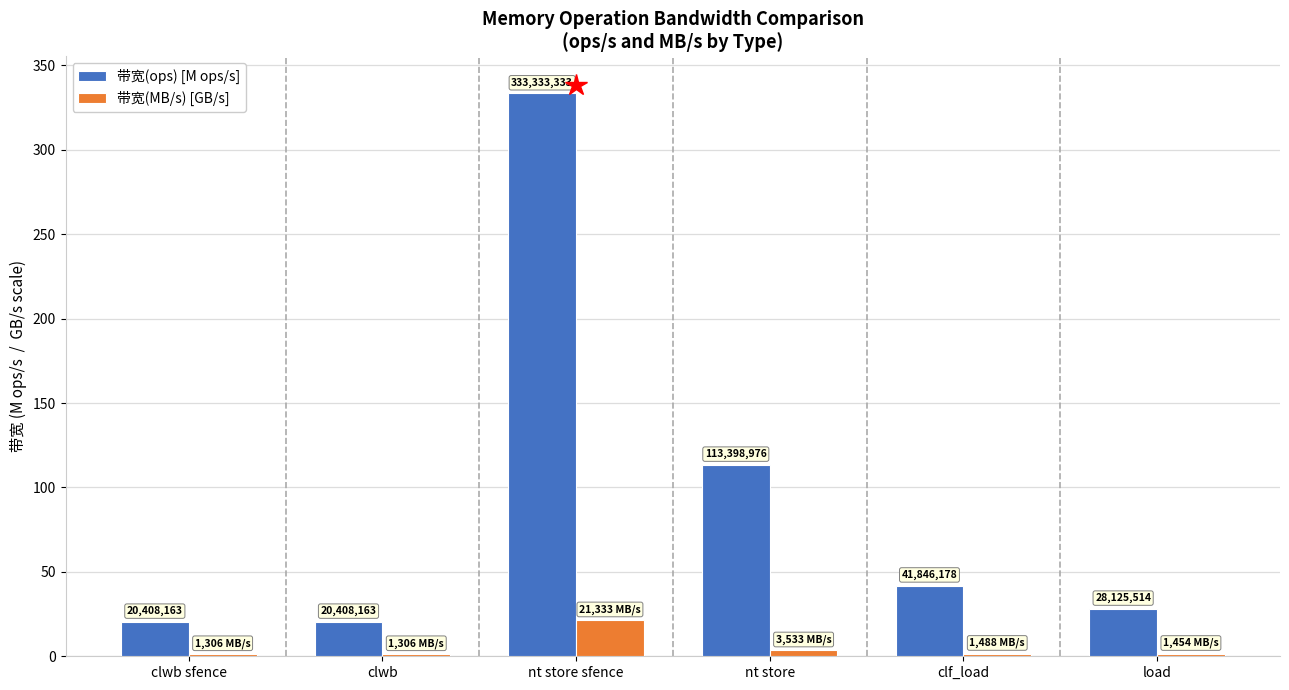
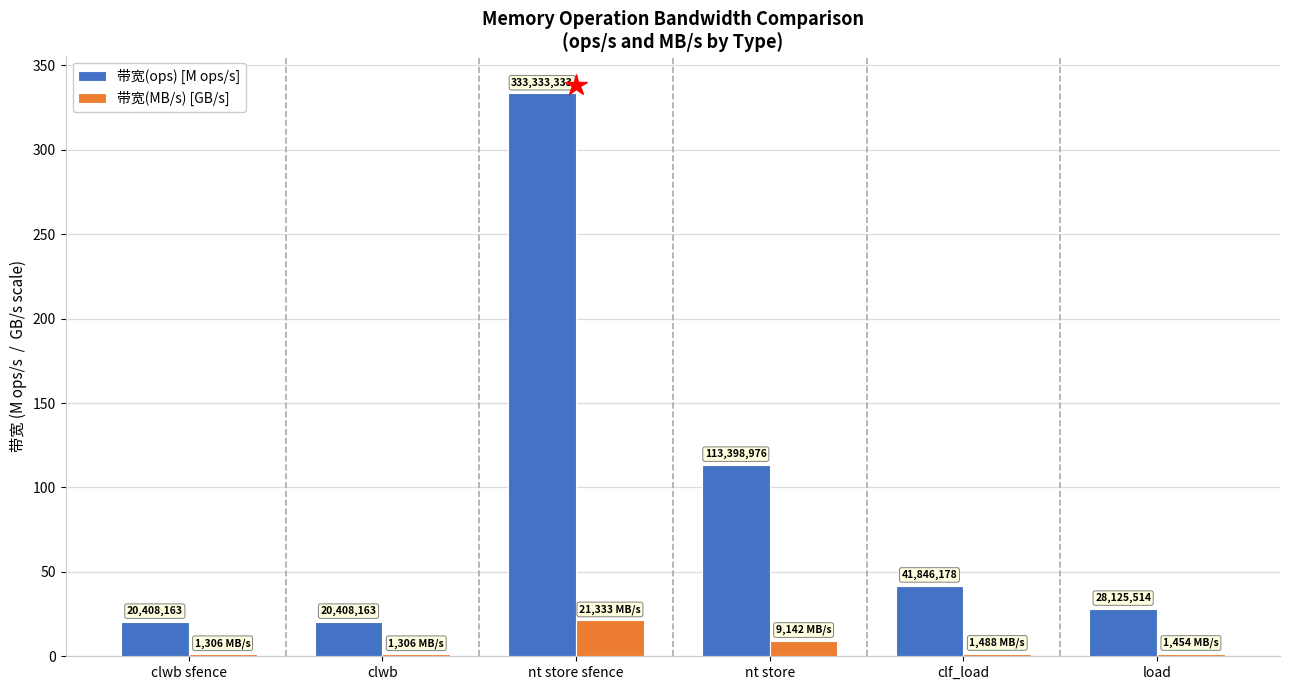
  {
    "带宽(ops) [M ops/s]": {
      "nt store sfence": "333"
    },
    "带宽(MB/s) [GB/s]": {
-     "nt store": "3,533"
+     "nt store": "9,142"
    }
  }
